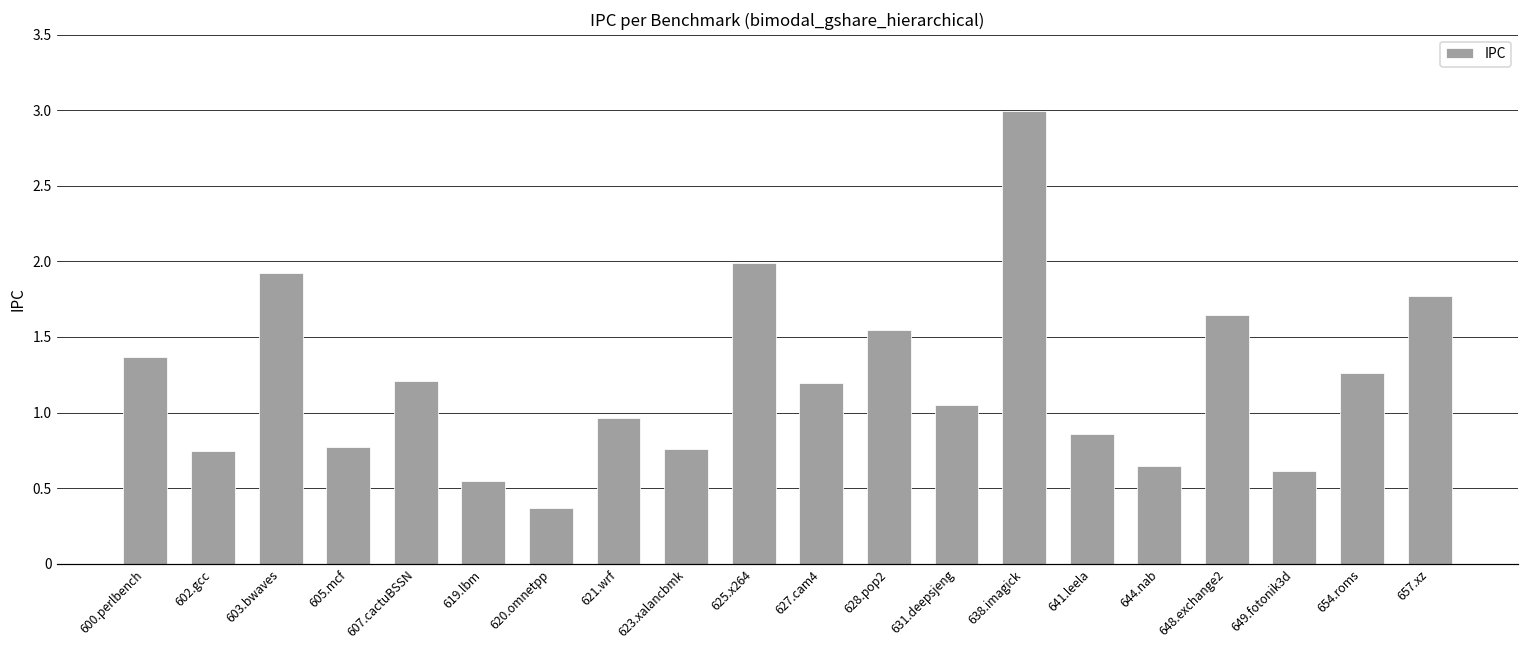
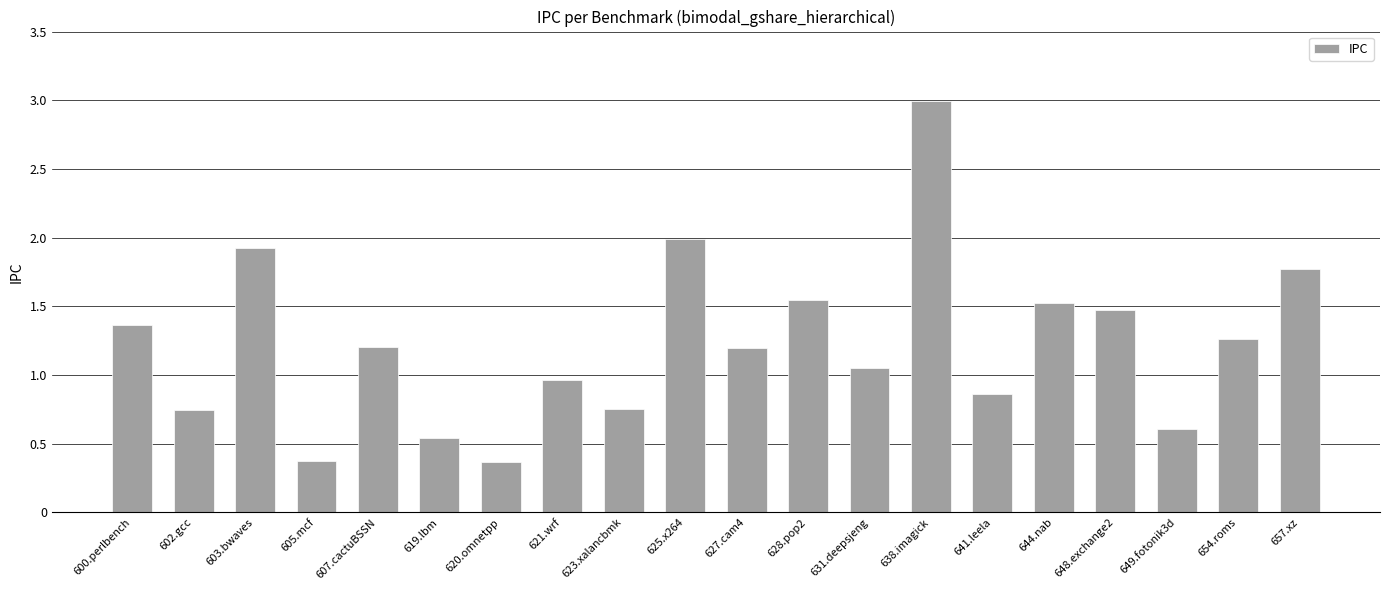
  {
    "600.perlbench": 1.37,
    "602.gcc": 0.74,
    "603.bwaves": 1.92,
-   "605.mcf": 0.77,
+   "605.mcf": 0.37,
    "607.cactuBSSN": 1.21,
    "619.lbm": 0.54,
    "620.omnetpp": 0.37,
    "621.wrf": 0.97,
    "623.xalancbmk": 0.76,
    "625.x264": 1.99,
    "627.cam4": 1.20,
    "628.pop2": 1.55,
    "631.deepsjeng": 1.05,
    "638.imagick": 2.99,
    "641.leela": 0.86,
-   "644.nab": 0.65,
-   "648.exchange2": 1.65,
+   "644.nab": 1.53,
+   "648.exchange2": 1.47,
    "649.fotonik3d": 0.61,
    "654.roms": 1.26,
    "657.xz": 1.77
  }
